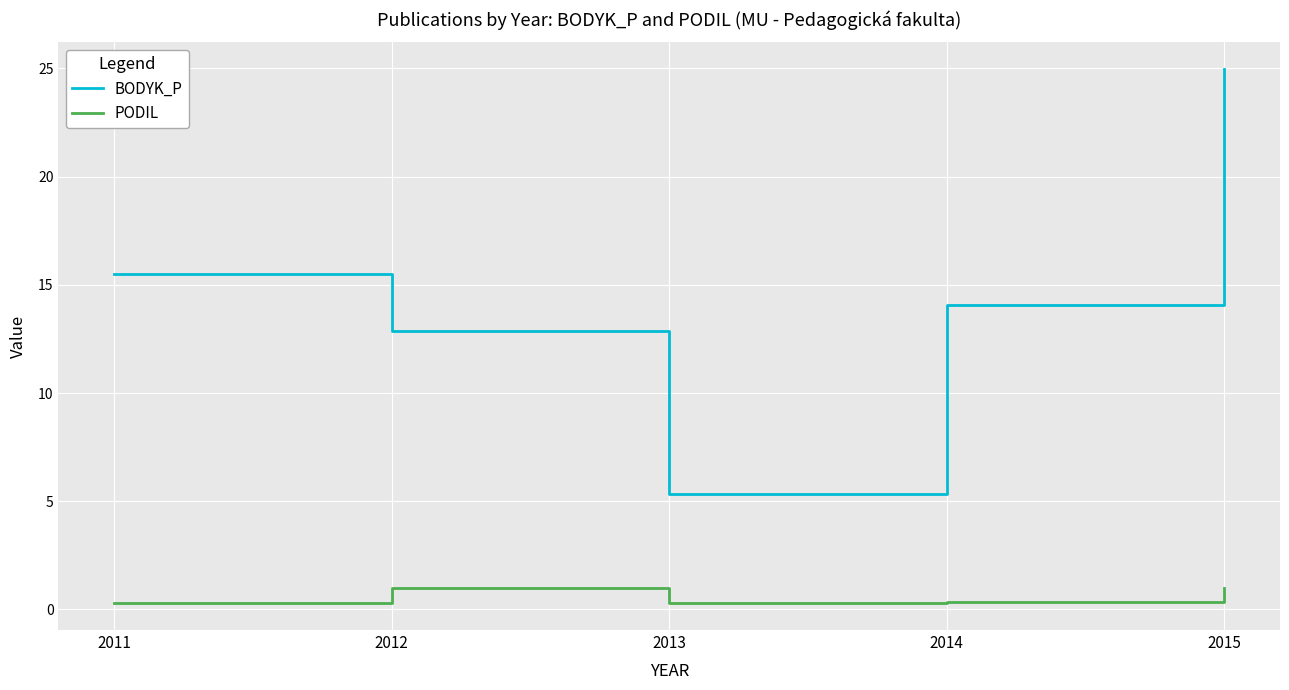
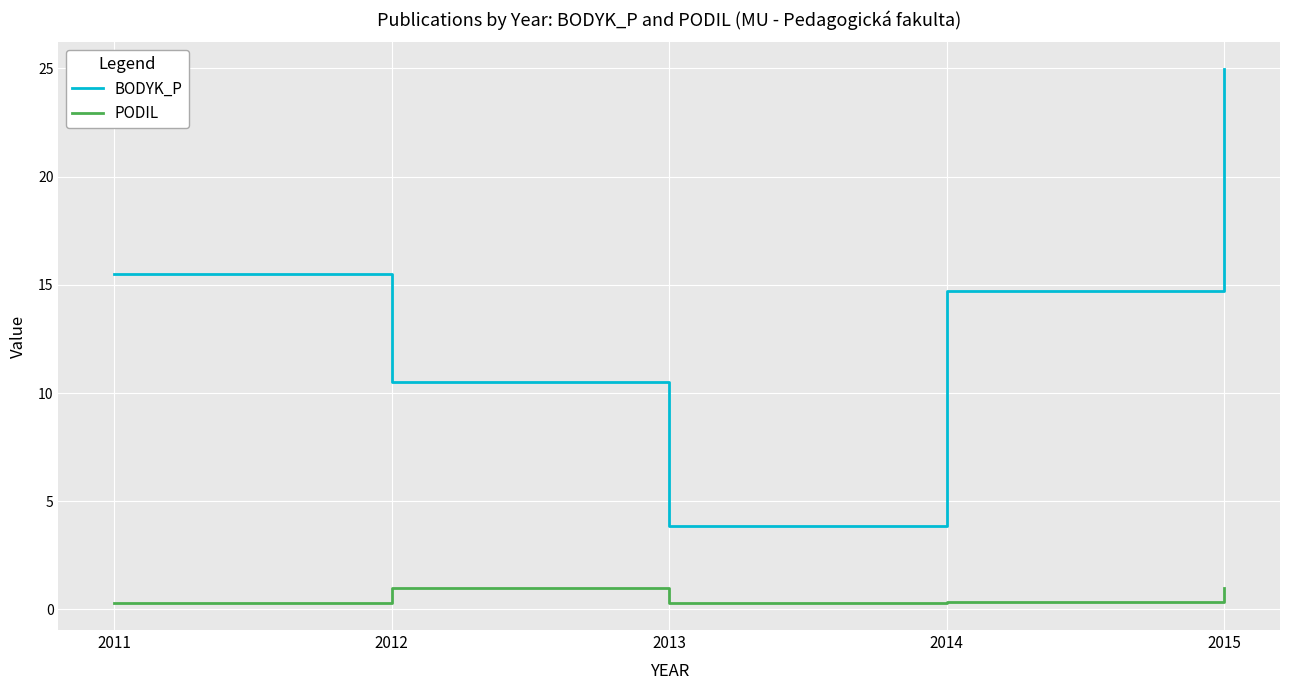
  {
    "BODYK_P": {
      "2011": 15.5,
-     "2012": 12.9,
-     "2013": 5.3,
-     "2014": 14.1,
+     "2012": 10.5,
+     "2013": 3.9,
+     "2014": 14.7,
      "2015": 25.0
    },
    "PODIL": {
      "2011": 0.3,
      "2012": 1.0,
      "2013": 0.3,
      "2014": 0.4,
      "2015": 1.0
    }
  }
